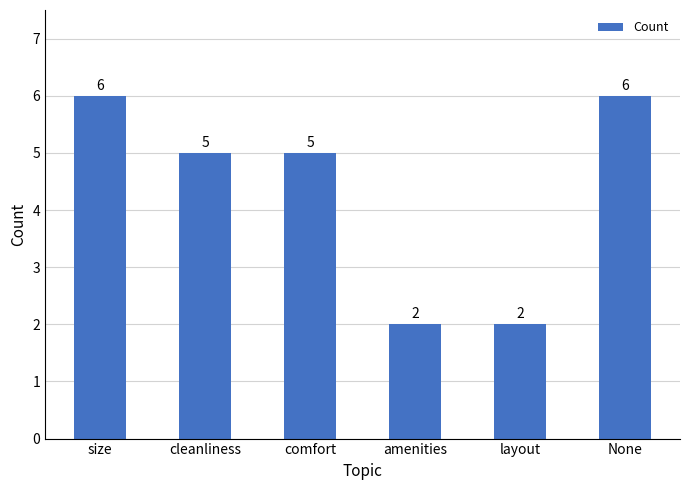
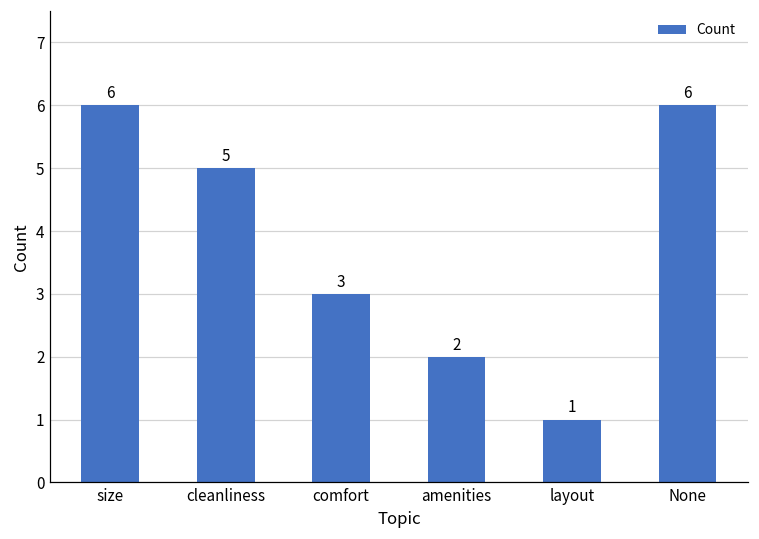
  {
    "size": 6,
    "cleanliness": 5,
-   "comfort": 5,
+   "comfort": 3,
    "amenities": 2,
-   "layout": 2,
+   "layout": 1,
    "None": 6
  }
